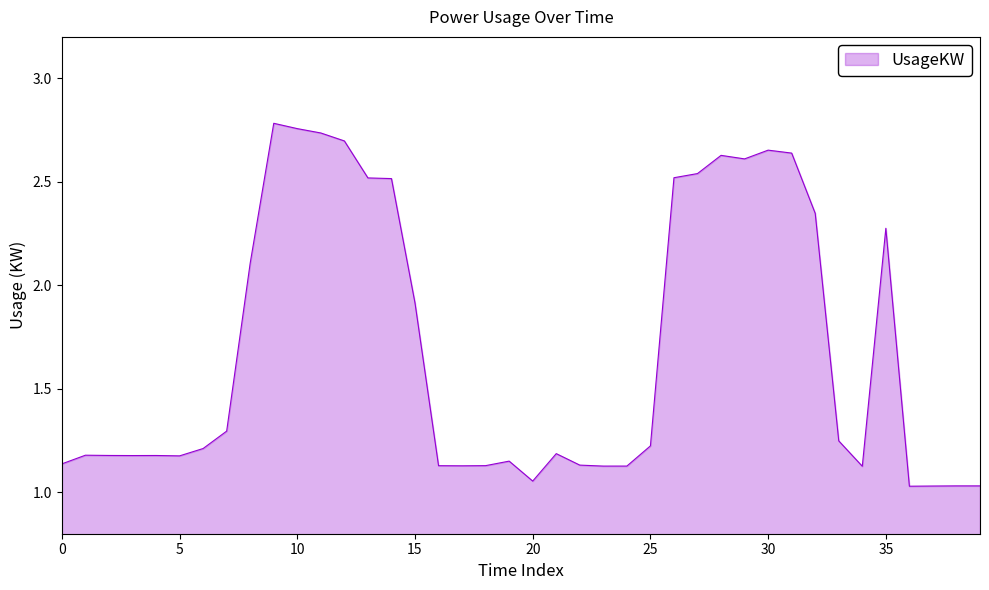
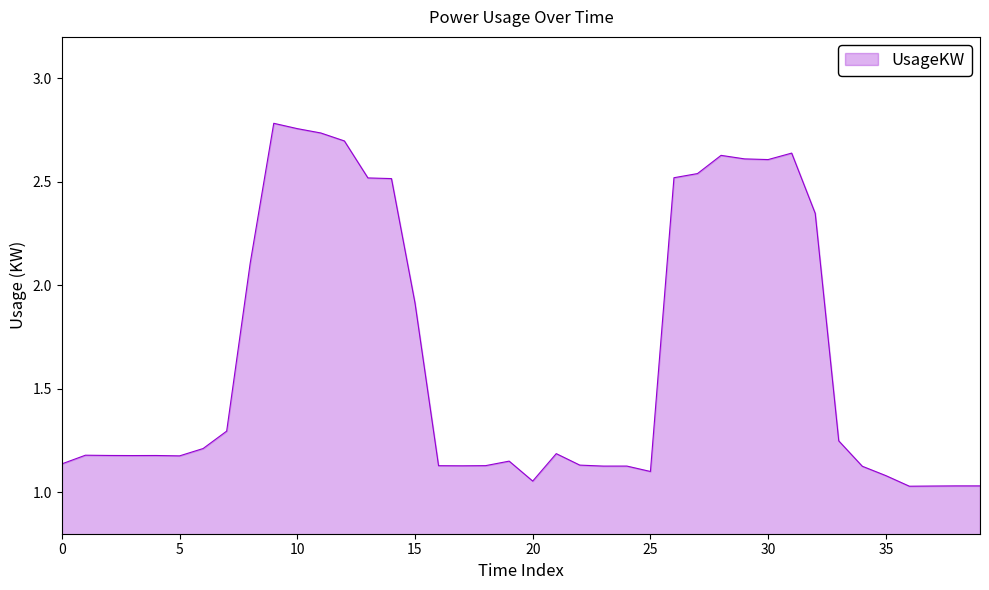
  {
    "0": 1.14,
    "5": 1.18,
    "10": 2.76,
    "15": 1.91,
    "20": 1.05,
-   "25": 1.22,
-   "30": 2.65,
-   "35": 2.28
+   "25": 1.10,
+   "30": 2.61,
+   "35": 1.08
  }
